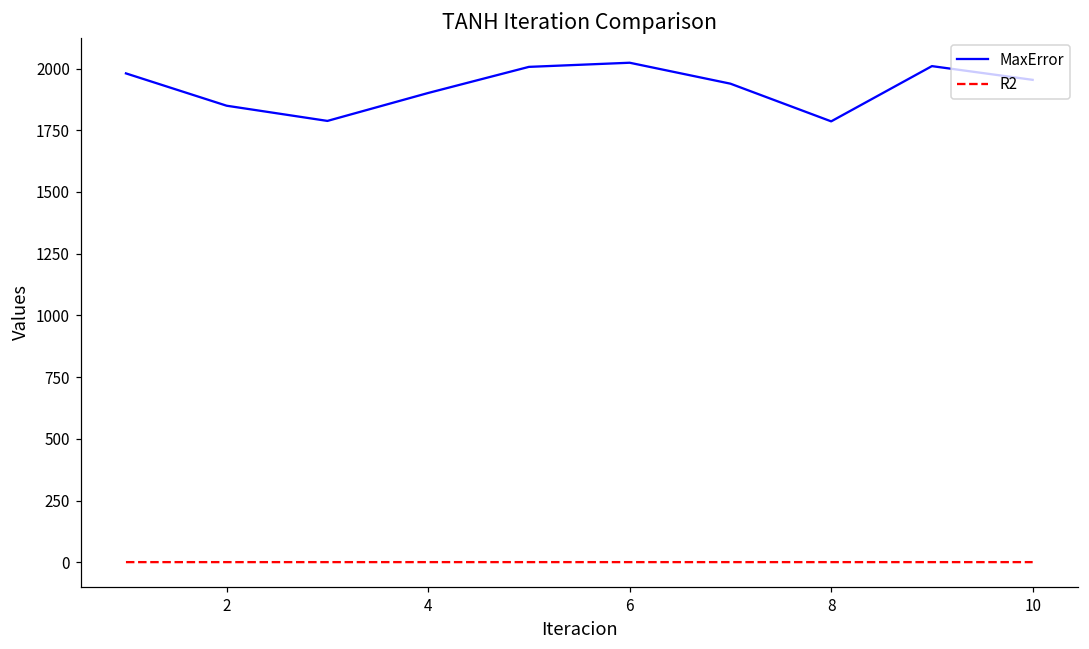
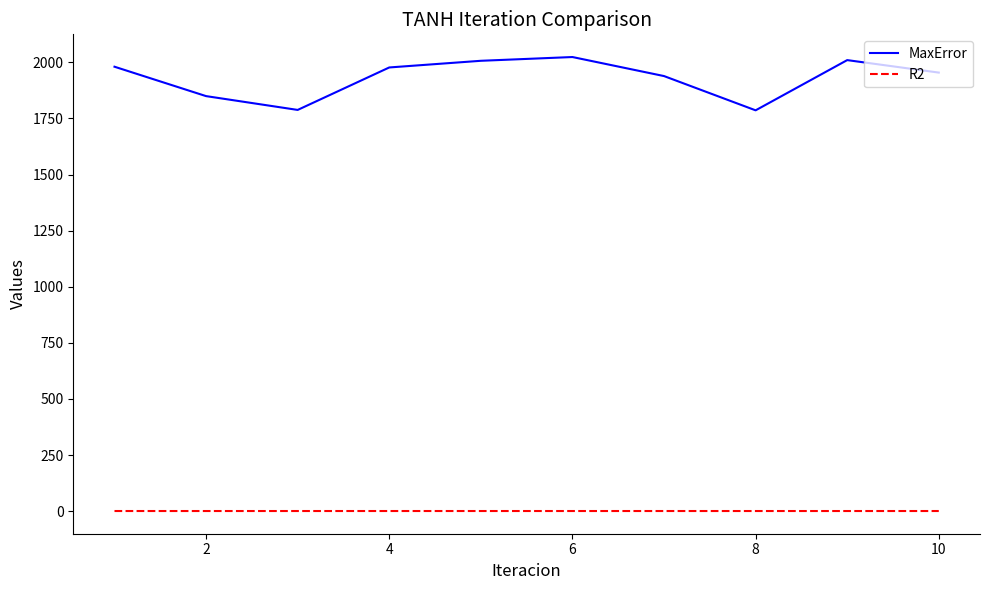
  {
    "MaxError": {
      "2": 1850,
-     "4": 1900,
+     "4": 1980,
      "6": 2020,
      "8": 1790
    },
    "R2": {
      "2": 0,
      "4": 0,
      "6": 0,
      "8": 0,
      "10": 0
    }
  }
